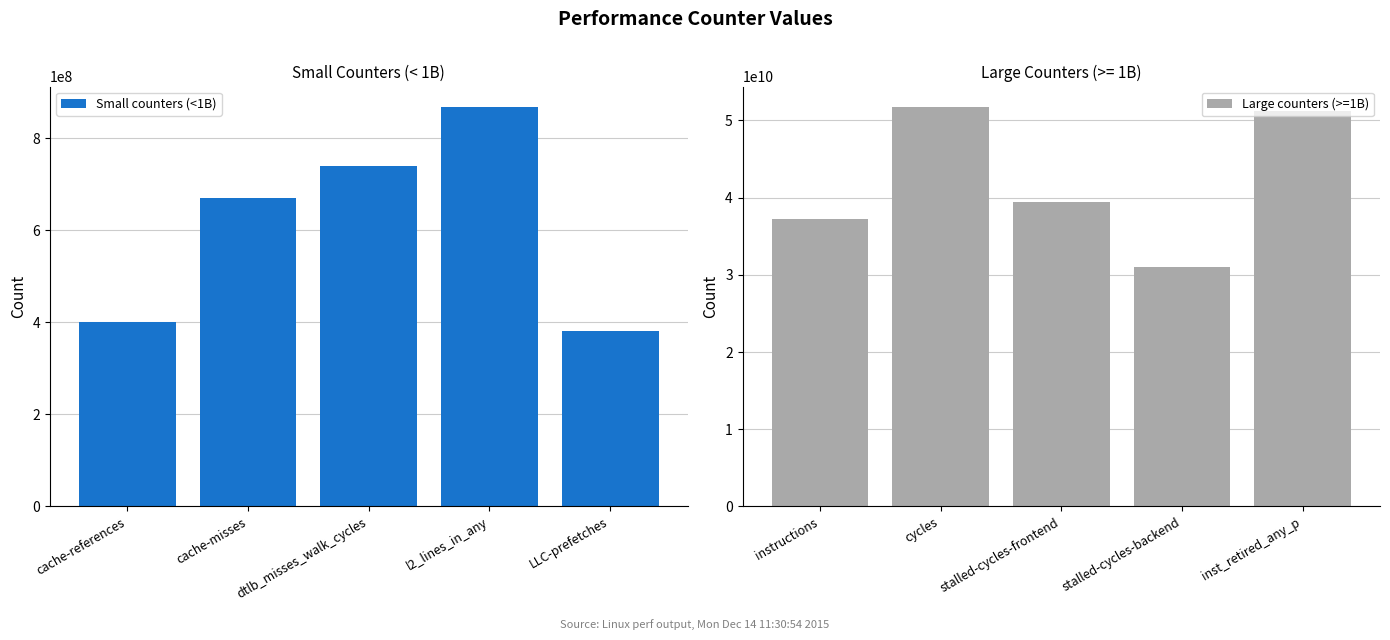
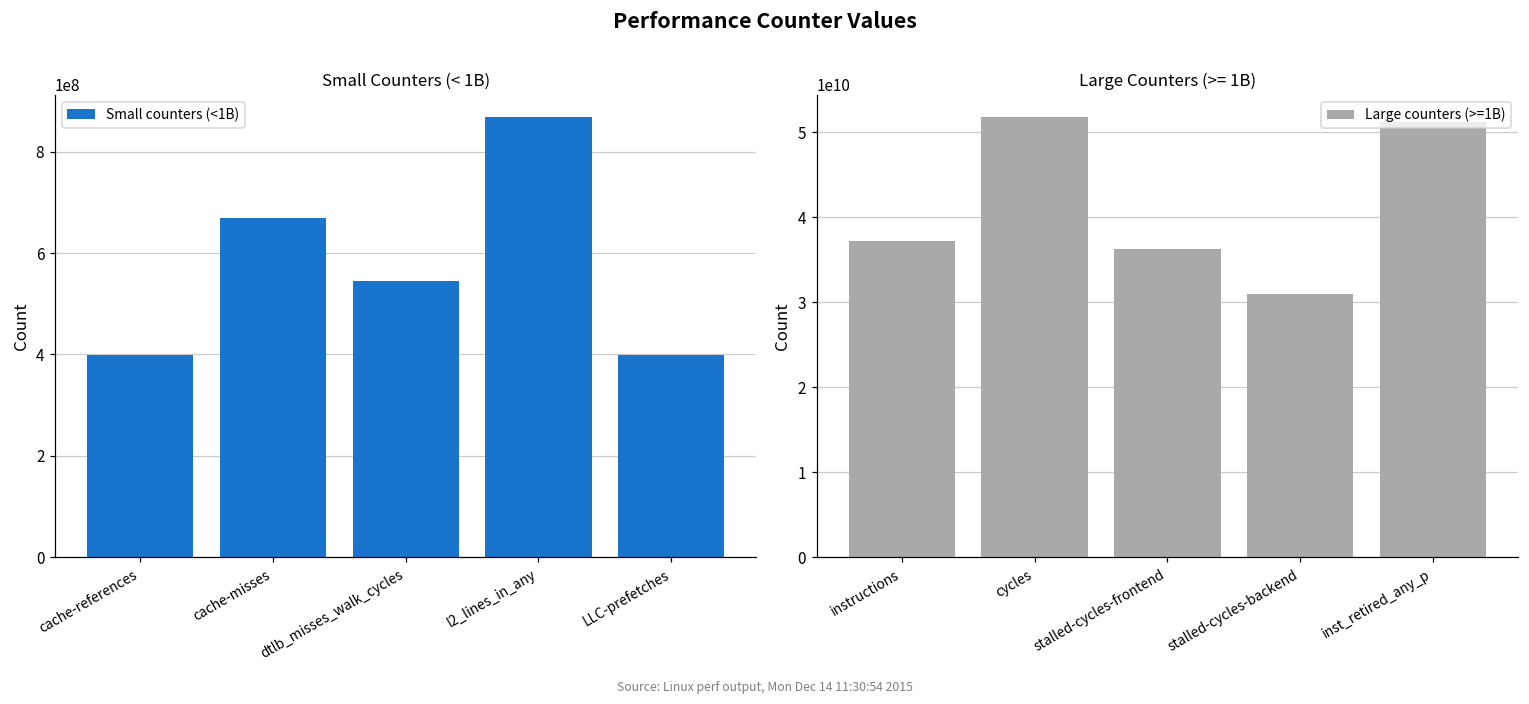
  {
    "Small Counters (< 1B)": {
      "cache-references": 400000000,
      "cache-misses": 670000000,
-     "dtlb_misses_walk_cycles": 740000000,
+     "dtlb_misses_walk_cycles": 550000000,
      "l2_lines_in_any": 870000000,
-     "LLC-prefetches": 380000000
+     "LLC-prefetches": 400000000
    },
    "Large Counters (>= 1B)": {
      "instructions": 37000000000,
      "cycles": 52000000000,
-     "stalled-cycles-frontend": 39000000000,
+     "stalled-cycles-frontend": 36000000000,
      "stalled-cycles-backend": 31000000000
    }
  }
